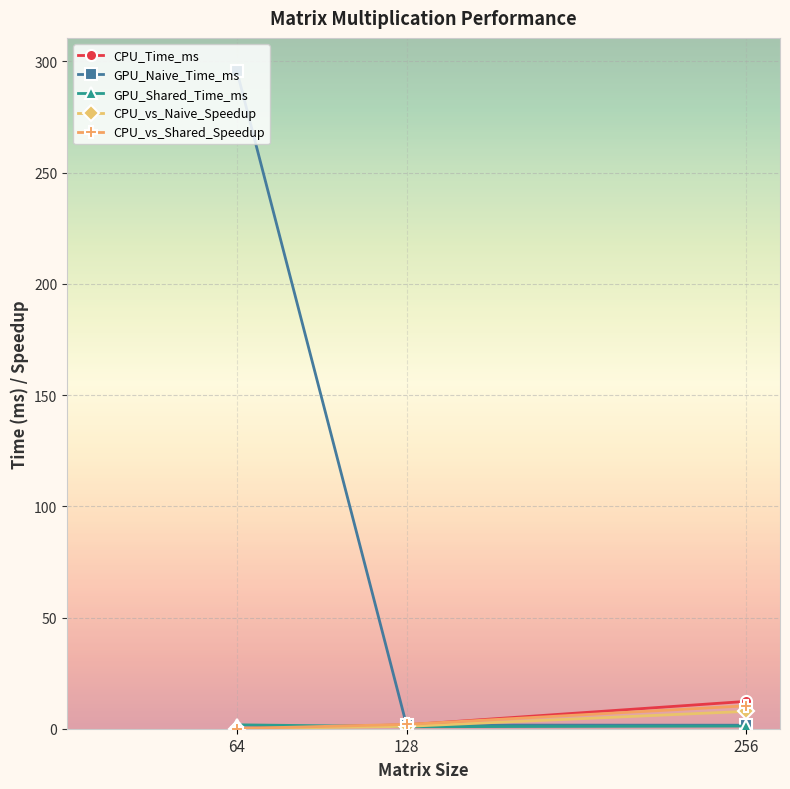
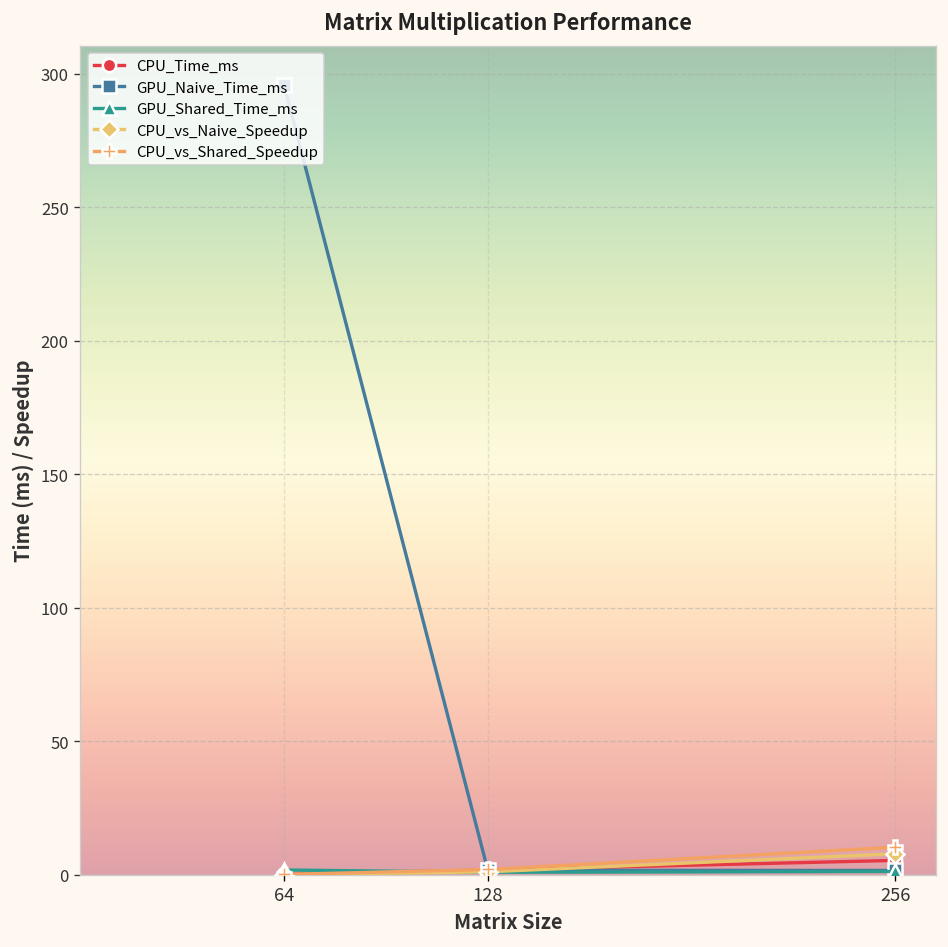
  {
    "CPU_Time_ms": {
-     "256": 12
+     "256": 5
    }
  }
